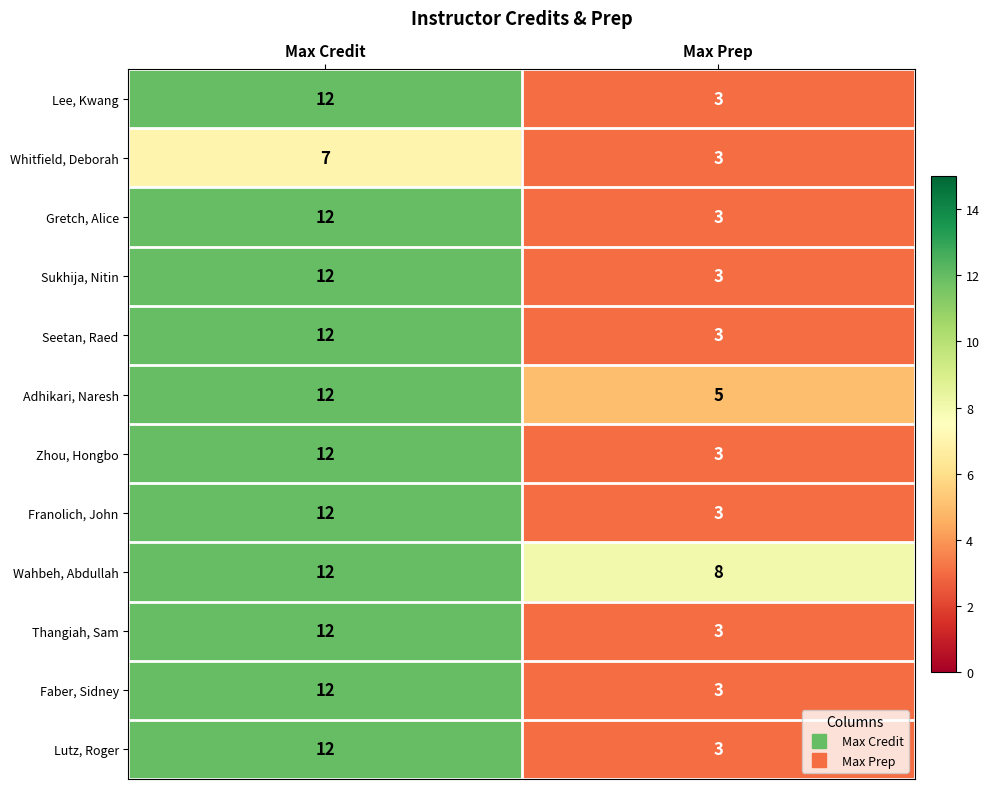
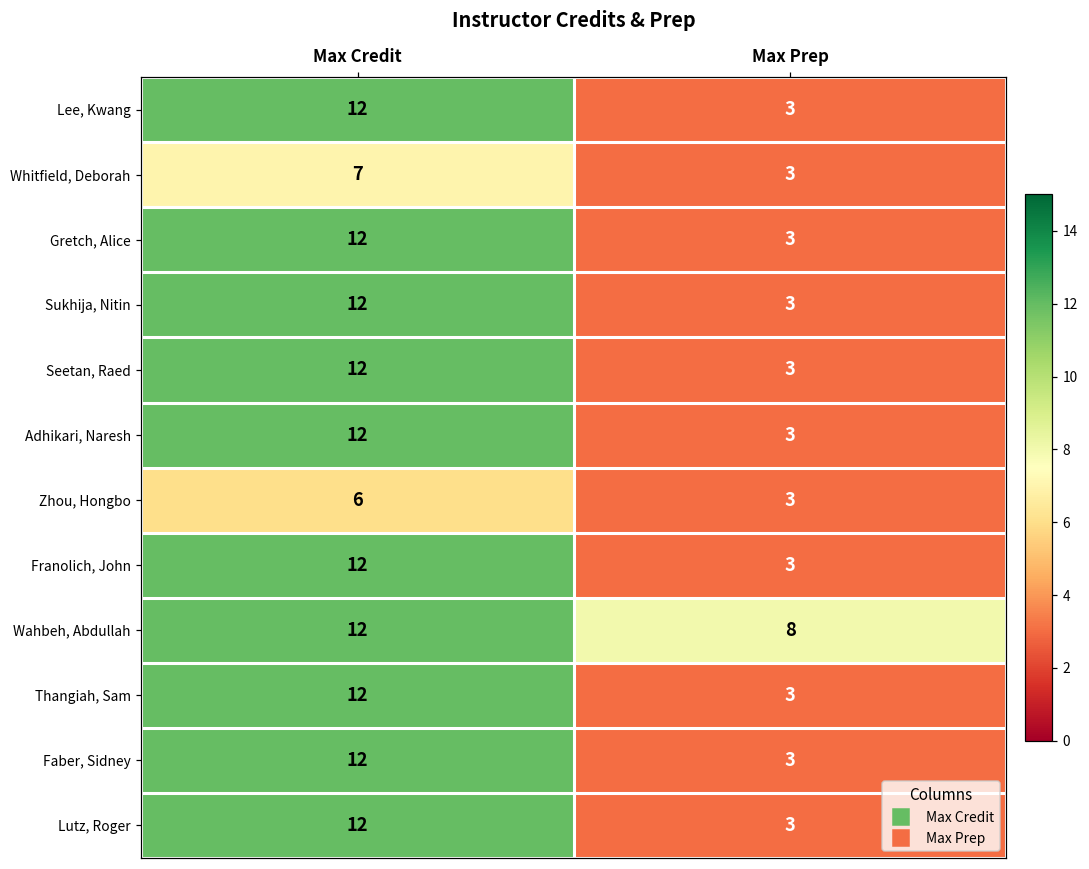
  {
    "Lee, Kwang": {
      "Max Credit": 12,
      "Max Prep": 3
    },
    "Whitfield, Deborah": {
      "Max Credit": 7,
      "Max Prep": 3
    },
    "Gretch, Alice": {
      "Max Credit": 12,
      "Max Prep": 3
    },
    "Sukhija, Nitin": {
      "Max Credit": 12,
      "Max Prep": 3
    },
    "Seetan, Raed": {
      "Max Credit": 12,
      "Max Prep": 3
    },
    "Adhikari, Naresh": {
      "Max Credit": 12,
-     "Max Prep": 5
+     "Max Prep": 3
    },
    "Zhou, Hongbo": {
-     "Max Credit": 12,
+     "Max Credit": 6,
      "Max Prep": 3
    },
    "Franolich, John": {
      "Max Credit": 12,
      "Max Prep": 3
    },
    "Wahbeh, Abdullah": {
      "Max Credit": 12,
      "Max Prep": 8
    },
    "Thangiah, Sam": {
      "Max Credit": 12,
      "Max Prep": 3
    },
    "Faber, Sidney": {
      "Max Credit": 12,
      "Max Prep": 3
    },
    "Lutz, Roger": {
      "Max Credit": 12,
      "Max Prep": 3
    }
  }
